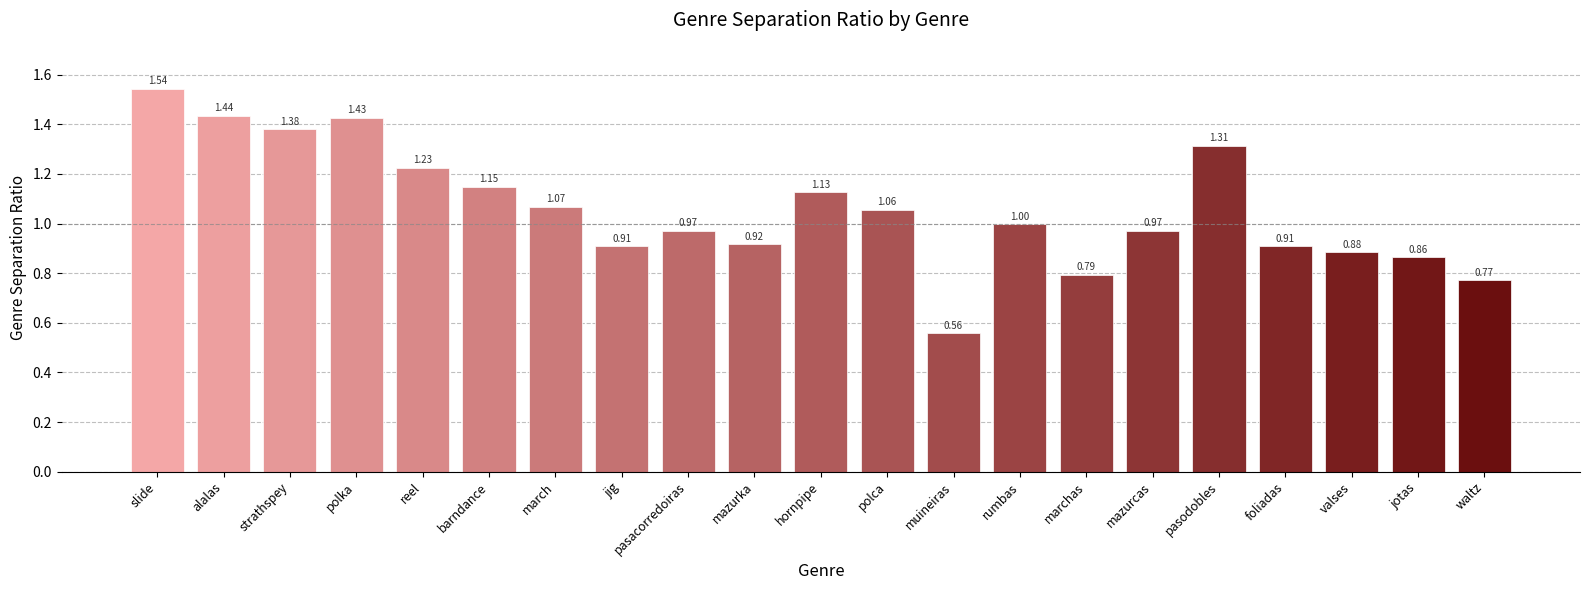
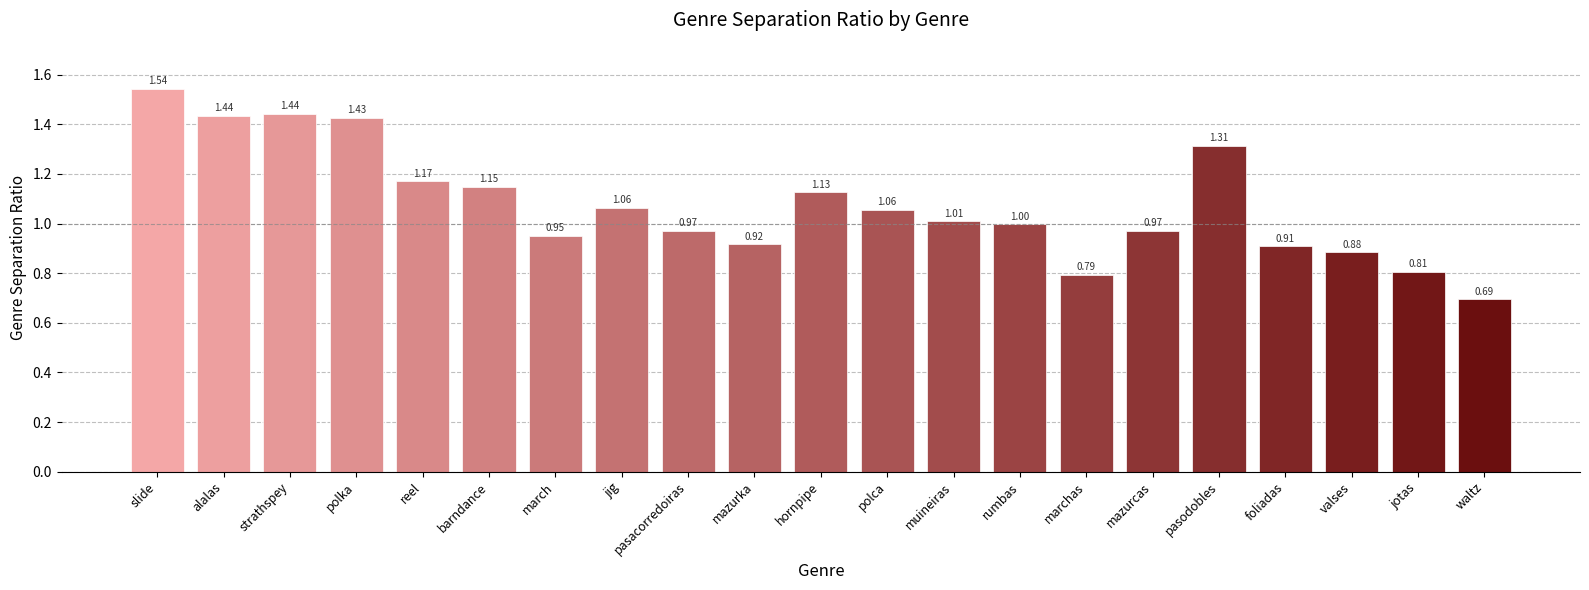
  {
    "slide": 1.54,
    "alalas": 1.44,
-   "strathspey": 1.38,
+   "strathspey": 1.44,
    "polka": 1.43,
-   "reel": 1.23,
+   "reel": 1.17,
    "barndance": 1.15,
-   "march": 1.07,
-   "jig": 0.91,
+   "march": 0.95,
+   "jig": 1.06,
    "pasacorredoiras": 0.97,
    "mazurka": 0.92,
    "hornpipe": 1.13,
    "polca": 1.06,
-   "muineiras": 0.56,
+   "muineiras": 1.01,
    "rumbas": 1.00,
    "marchas": 0.79,
    "mazurcas": 0.97,
    "pasodobles": 1.31,
    "foliadas": 0.91,
    "valses": 0.88,
-   "jotas": 0.86,
-   "waltz": 0.77
+   "jotas": 0.81,
+   "waltz": 0.69
  }
